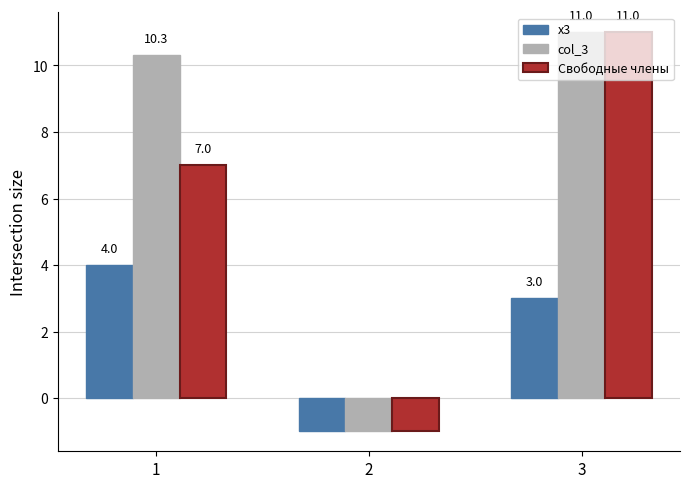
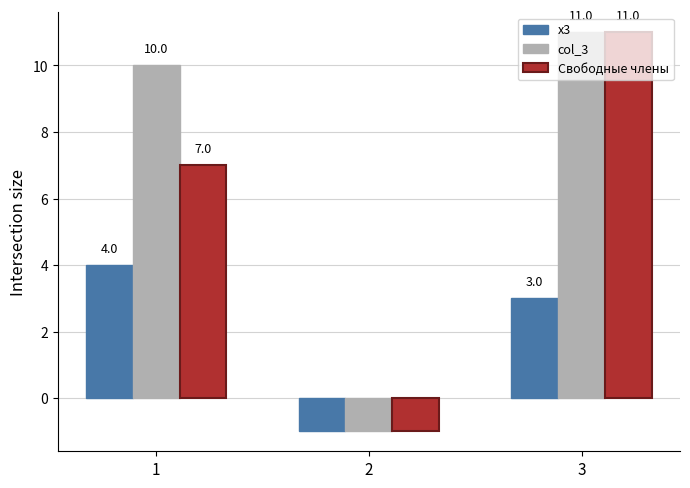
  {
    "x3": {
      "1": 4.0,
      "3": 3.0
    },
    "col_3": {
-     "1": 10.3
+     "1": 10.0
    },
    "Свободные члены": {
      "1": 7.0
    }
  }
